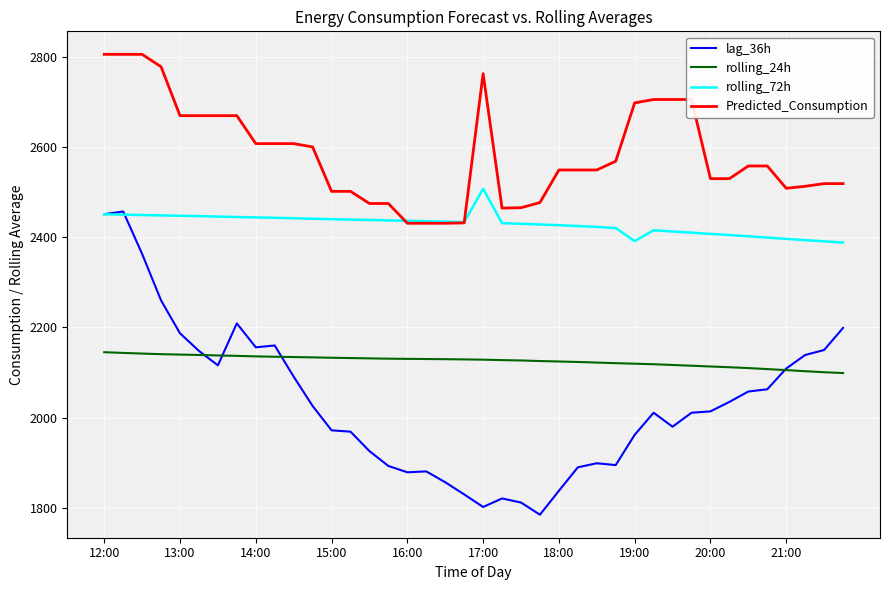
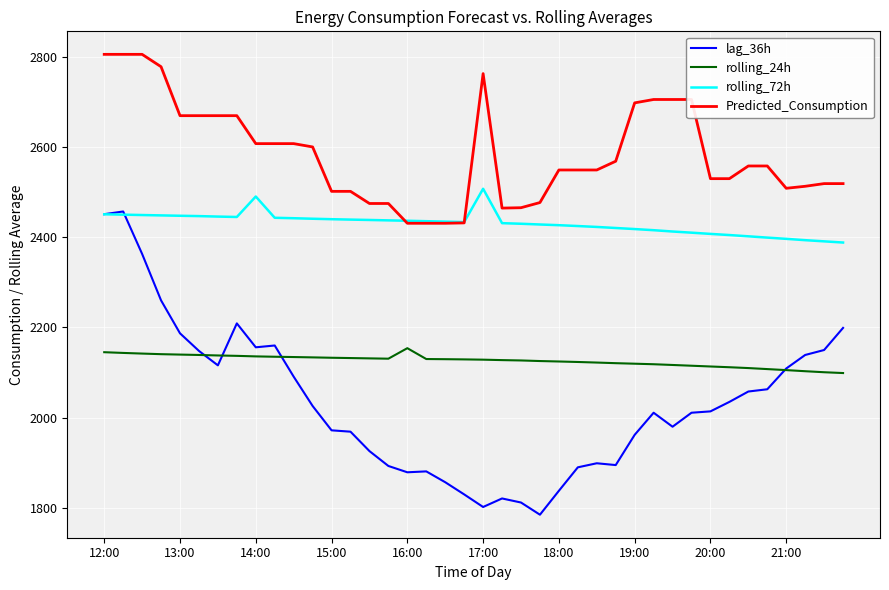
  {
    "lag_36h": {
      "13:00": 2190,
      "14:00": 2160,
      "15:00": 1970,
      "16:00": 1880,
      "17:00": 1800,
      "18:00": 1840,
      "19:00": 1960,
      "20:00": 2010
    },
    "rolling_24h": {
      "12:00": 2150,
      "13:00": 2140,
      "14:00": 2140,
      "15:00": 2130,
-     "16:00": 2130,
+     "16:00": 2150,
      "17:00": 2130,
      "18:00": 2120,
      "19:00": 2120,
      "20:00": 2110
    },
    "rolling_72h": {
      "13:00": 2450,
-     "14:00": 2440,
+     "14:00": 2490,
      "15:00": 2440,
      "17:00": 2510,
      "18:00": 2430,
-     "19:00": 2390,
+     "19:00": 2420,
      "20:00": 2410,
      "21:00": 2400
    },
    "Predicted_Consumption": {
      "12:00": 2810,
      "13:00": 2670,
      "14:00": 2610,
      "15:00": 2500,
      "17:00": 2760,
      "18:00": 2550,
      "19:00": 2700,
      "20:00": 2530,
      "21:00": 2510
    }
  }
